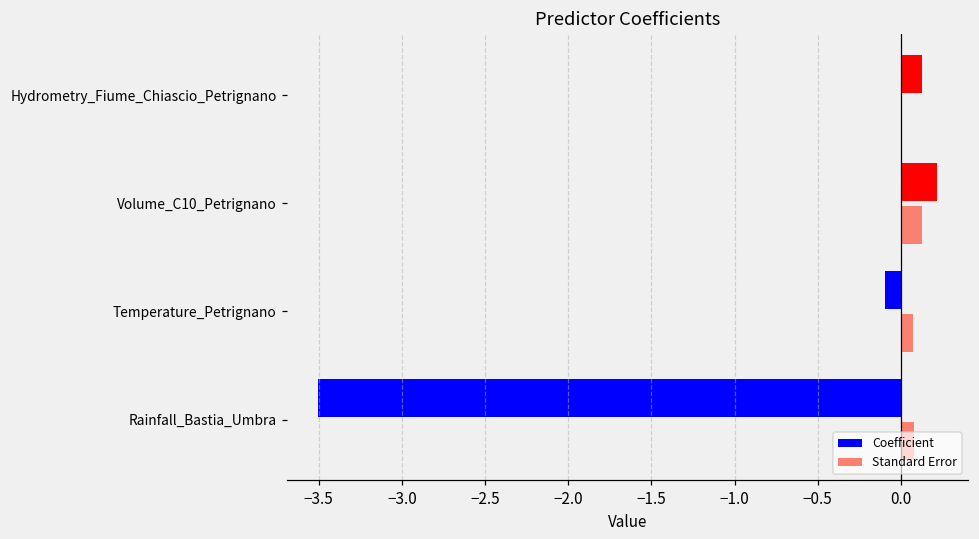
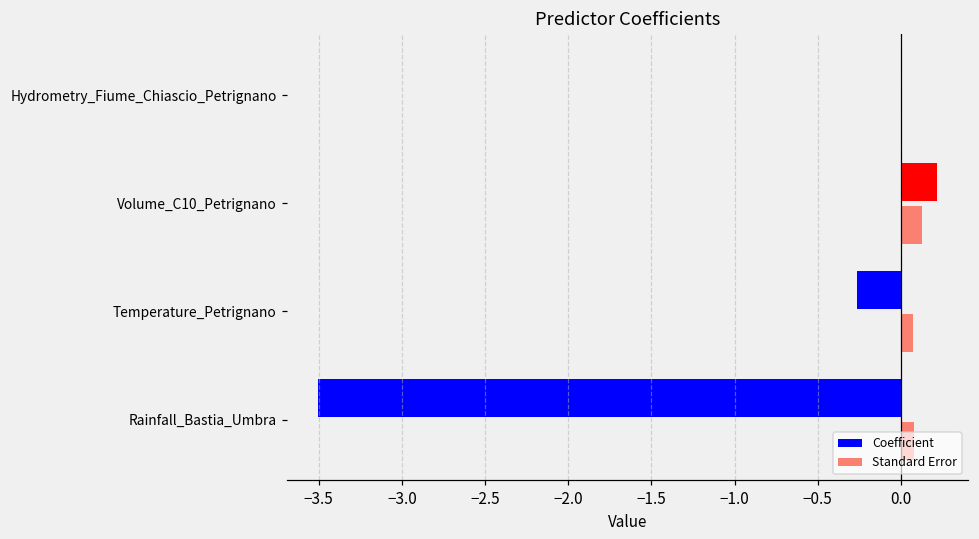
  {
    "Coefficient": {
-     "Hydrometry_Fiume_Chiascio_Petrignano": 0.13,
+     "Hydrometry_Fiume_Chiascio_Petrignano": 0.00,
      "Volume_C10_Petrignano": 0.22,
-     "Temperature_Petrignano": -0.10,
+     "Temperature_Petrignano": -0.27,
      "Rainfall_Bastia_Umbra": -3.50
    },
    "Standard Error": {
      "Hydrometry_Fiume_Chiascio_Petrignano": 0.00,
      "Volume_C10_Petrignano": 0.13,
      "Temperature_Petrignano": 0.07
    }
  }
